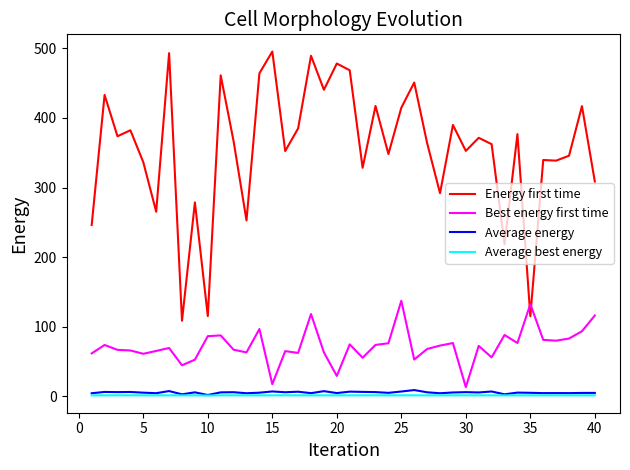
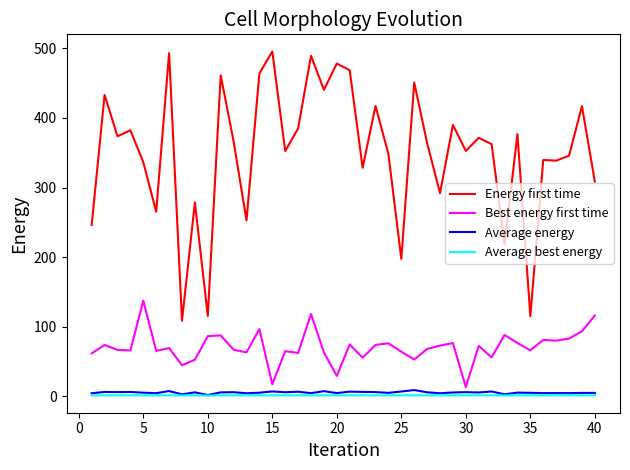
  {
    "Energy first time": {
      "5": 340,
      "10": 120,
      "15": 500,
      "20": 480,
-     "25": 410,
+     "25": 200,
      "30": 350,
      "35": 110,
      "40": 310
    },
    "Best energy first time": {
-     "5": 60,
+     "5": 140,
      "10": 90,
      "15": 20,
      "20": 30,
-     "25": 140,
+     "25": 60,
      "30": 10,
-     "35": 130,
+     "35": 70,
      "40": 120
    },
    "Average energy": {
      "5": 0,
      "15": 10,
      "25": 10,
      "30": 10,
      "35": 0
    },
    "Average best energy": {
      "5": 0,
      "15": 0,
      "25": 0,
      "30": 0,
      "35": 0
    }
  }
